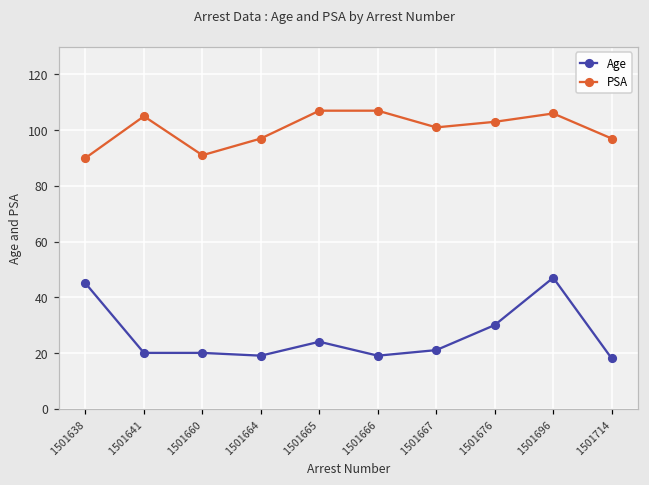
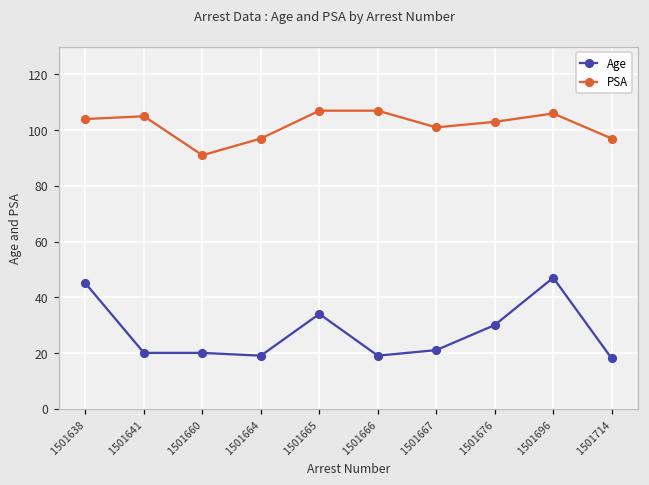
  {
    "Age": {
      "1501638": 45,
      "1501641": 20,
      "1501660": 20,
      "1501664": 19,
-     "1501665": 24,
+     "1501665": 34,
      "1501666": 19,
      "1501667": 21,
      "1501676": 30,
      "1501696": 47,
      "1501714": 18
    },
    "PSA": {
-     "1501638": 90,
+     "1501638": 104,
      "1501641": 105,
      "1501660": 91,
      "1501664": 97,
      "1501665": 107,
      "1501666": 107,
      "1501667": 101,
      "1501676": 103,
      "1501696": 106,
      "1501714": 97
    }
  }
